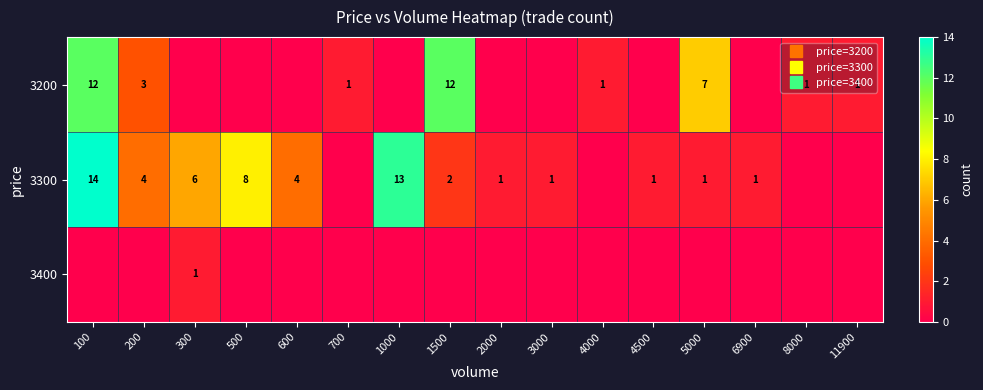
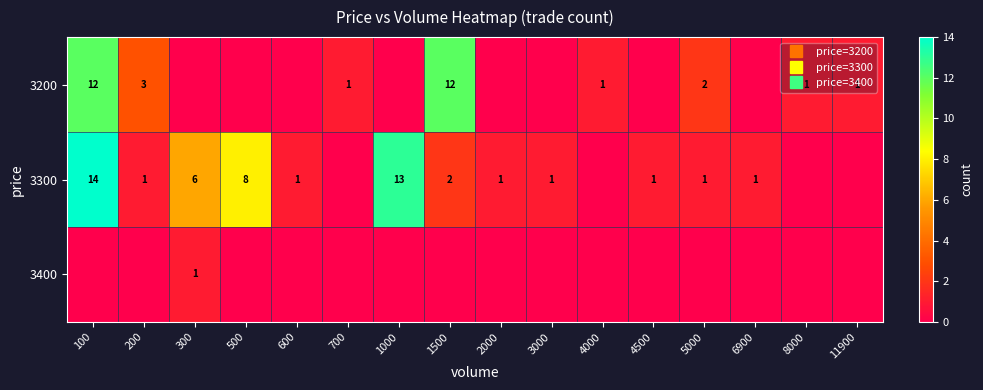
  {
    "3200": {
      "100": 12,
      "200": 3,
      "700": 1,
      "1500": 12,
      "4000": 1,
-     "5000": 7
+     "5000": 2
    },
    "3300": {
      "100": 14,
-     "200": 4,
+     "200": 1,
      "300": 6,
      "500": 8,
-     "600": 4,
+     "600": 1,
      "1000": 13,
      "1500": 2,
      "2000": 1,
      "3000": 1,
      "4500": 1,
      "5000": 1,
      "6900": 1
    },
    "3400": {
      "300": 1
    }
  }
